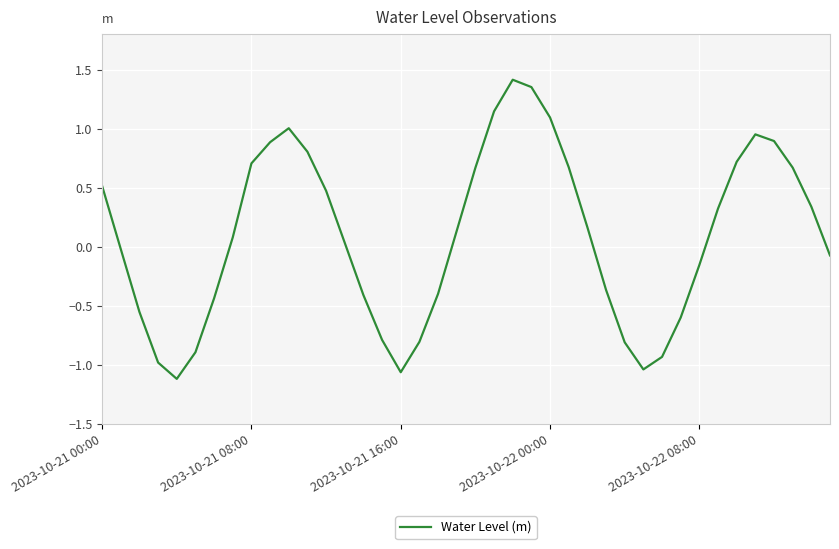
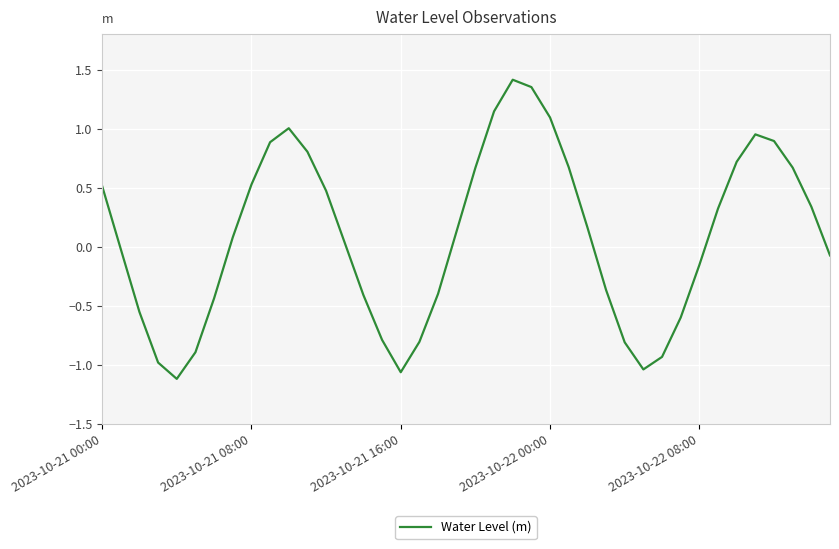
  {
    "2023-10-21 00:00": 0.51,
-   "2023-10-21 08:00": 0.71,
+   "2023-10-21 08:00": 0.53,
    "2023-10-21 16:00": -1.06,
    "2023-10-22 00:00": 1.09,
    "2023-10-22 08:00": -0.15
  }
